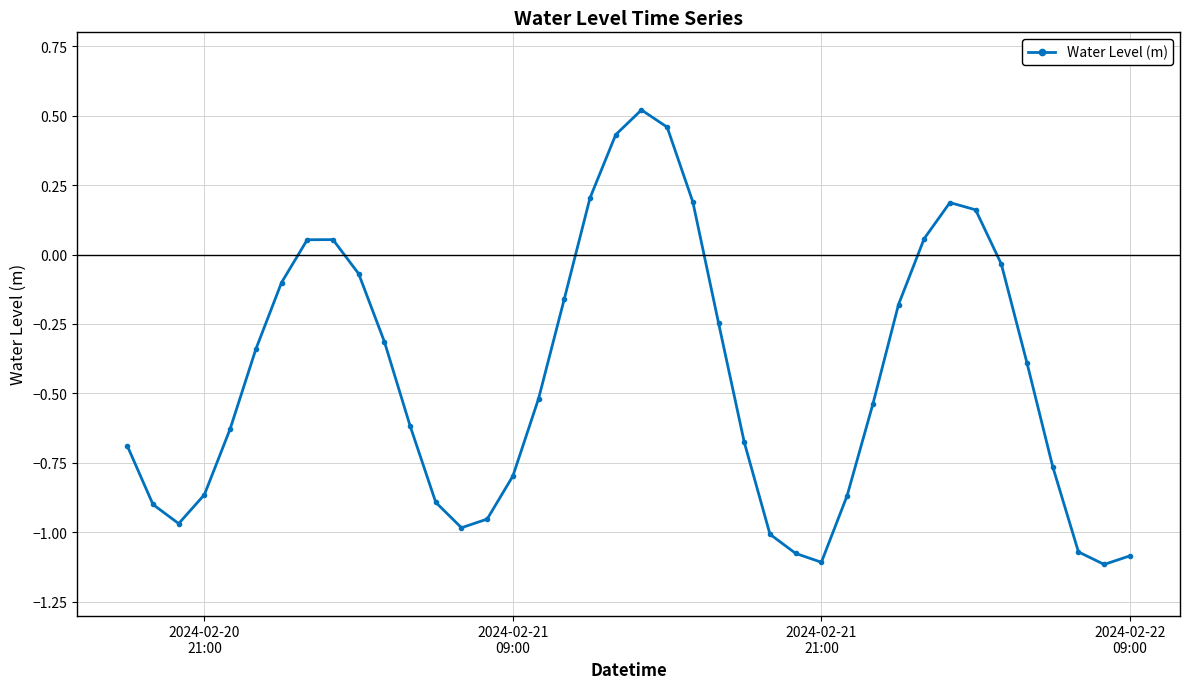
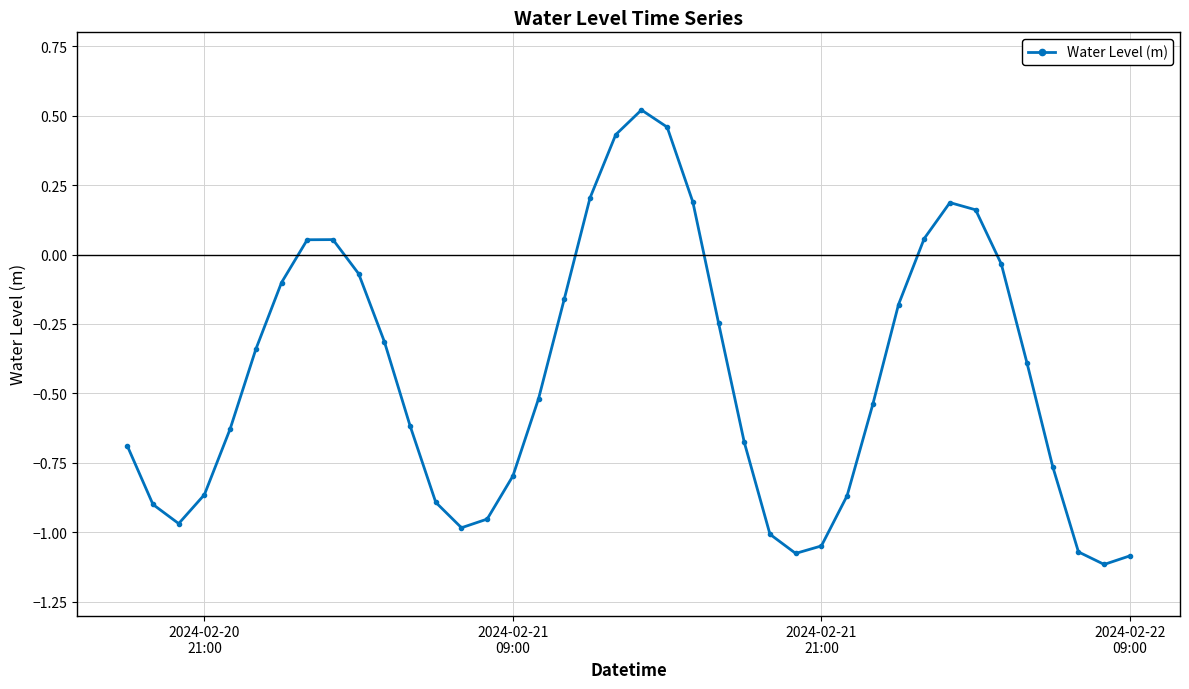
  {
    "2024-02-20 21:00": -0.86,
    "2024-02-21 09:00": -0.80,
-   "2024-02-21 21:00": -1.11,
+   "2024-02-21 21:00": -1.05,
    "2024-02-22 09:00": -1.09
  }
